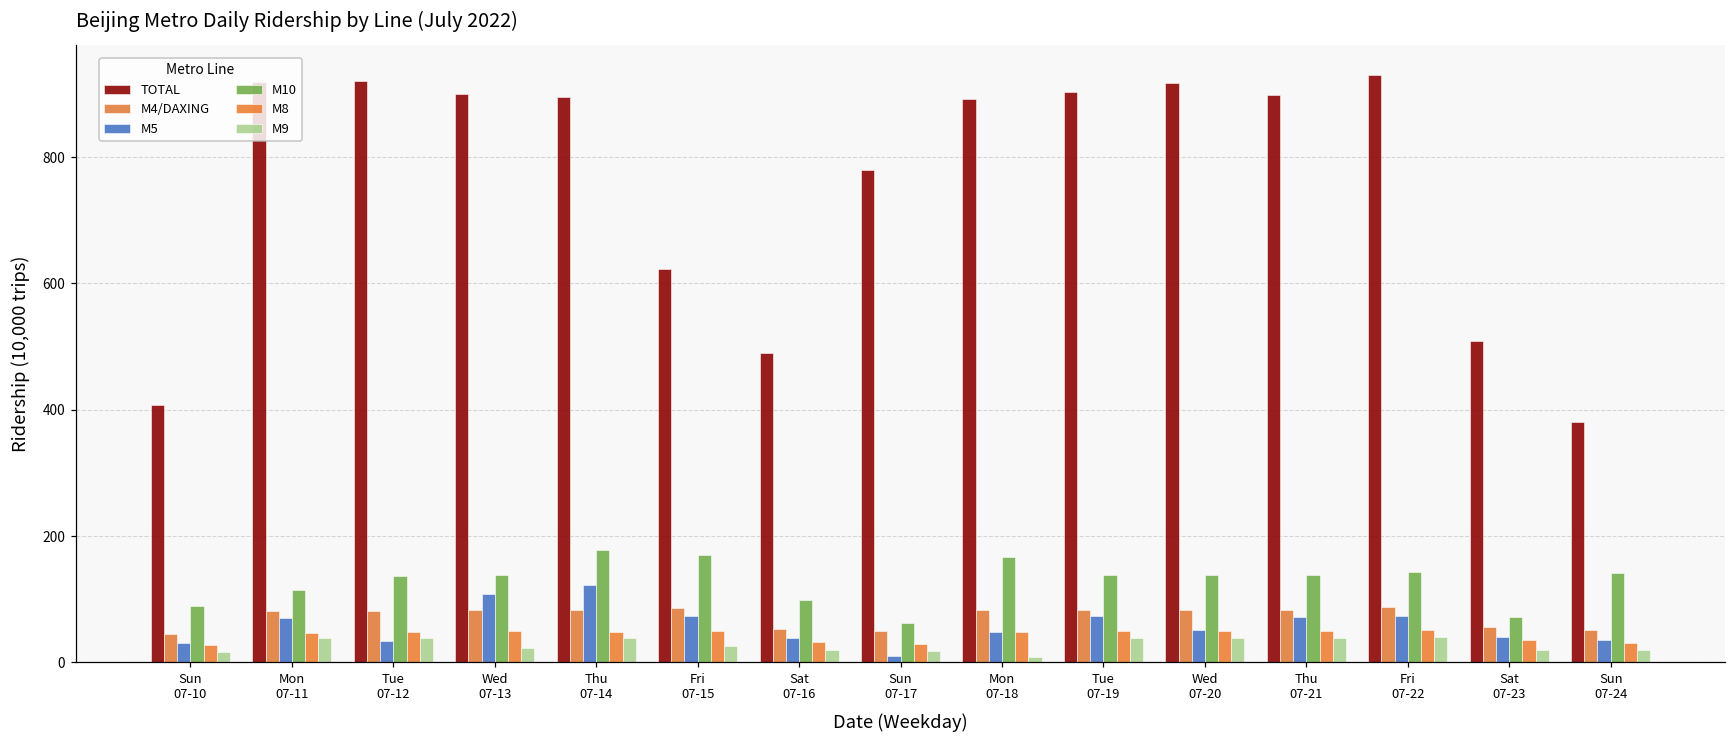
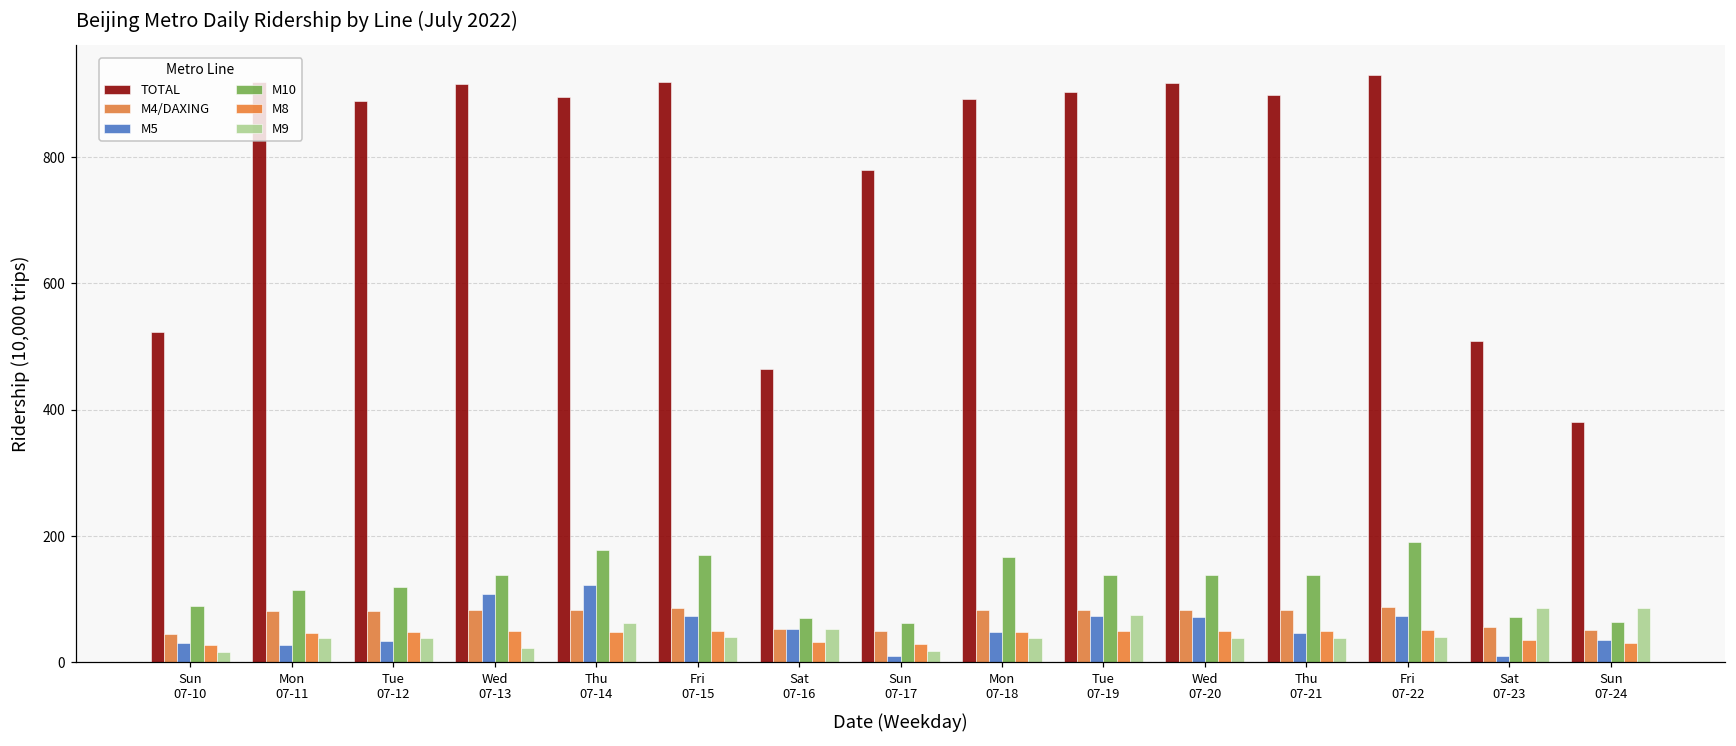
  {
    "TOTAL": {
-     "Sun 07-10": 410,
-     "Tue 07-12": 920,
-     "Wed 07-13": 900,
+     "Sun 07-10": 520,
+     "Tue 07-12": 890,
+     "Wed 07-13": 920,
      "Thu 07-14": 900,
-     "Fri 07-15": 620,
-     "Sat 07-16": 490,
+     "Fri 07-15": 920,
+     "Sat 07-16": 460,
      "Sun 07-17": 780,
      "Mon 07-18": 890,
      "Tue 07-19": 900,
      "Wed 07-20": 920,
      "Thu 07-21": 900,
      "Fri 07-22": 930,
      "Sat 07-23": 510,
      "Sun 07-24": 380
    },
    "M5": {
      "Sun 07-10": 30,
-     "Mon 07-11": 70,
+     "Mon 07-11": 30,
      "Tue 07-12": 30,
      "Wed 07-13": 110,
      "Thu 07-14": 120,
      "Fri 07-15": 70,
-     "Sat 07-16": 40,
+     "Sat 07-16": 50,
      "Sun 07-17": 10,
      "Mon 07-18": 50,
      "Tue 07-19": 70,
-     "Wed 07-20": 50,
-     "Thu 07-21": 70,
+     "Wed 07-20": 70,
+     "Thu 07-21": 50,
      "Fri 07-22": 70,
-     "Sat 07-23": 40,
+     "Sat 07-23": 10,
      "Sun 07-24": 40
    },
    "M10": {
      "Sun 07-10": 90,
      "Mon 07-11": 110,
-     "Tue 07-12": 140,
+     "Tue 07-12": 120,
      "Wed 07-13": 140,
      "Thu 07-14": 180,
      "Fri 07-15": 170,
-     "Sat 07-16": 100,
+     "Sat 07-16": 70,
      "Sun 07-17": 60,
      "Mon 07-18": 170,
      "Tue 07-19": 140,
      "Wed 07-20": 140,
      "Thu 07-21": 140,
-     "Fri 07-22": 140,
+     "Fri 07-22": 190,
      "Sat 07-23": 70,
-     "Sun 07-24": 140
+     "Sun 07-24": 60
    },
    "M9": {
      "Sun 07-10": 20,
      "Mon 07-11": 40,
      "Tue 07-12": 40,
      "Wed 07-13": 20,
-     "Thu 07-14": 40,
-     "Fri 07-15": 30,
-     "Sat 07-16": 20,
+     "Thu 07-14": 60,
+     "Fri 07-15": 40,
+     "Sat 07-16": 50,
      "Sun 07-17": 20,
-     "Mon 07-18": 10,
-     "Tue 07-19": 40,
+     "Mon 07-18": 40,
+     "Tue 07-19": 80,
      "Wed 07-20": 40,
      "Thu 07-21": 40,
      "Fri 07-22": 40,
-     "Sat 07-23": 20,
-     "Sun 07-24": 20
+     "Sat 07-23": 90,
+     "Sun 07-24": 90
    }
  }
